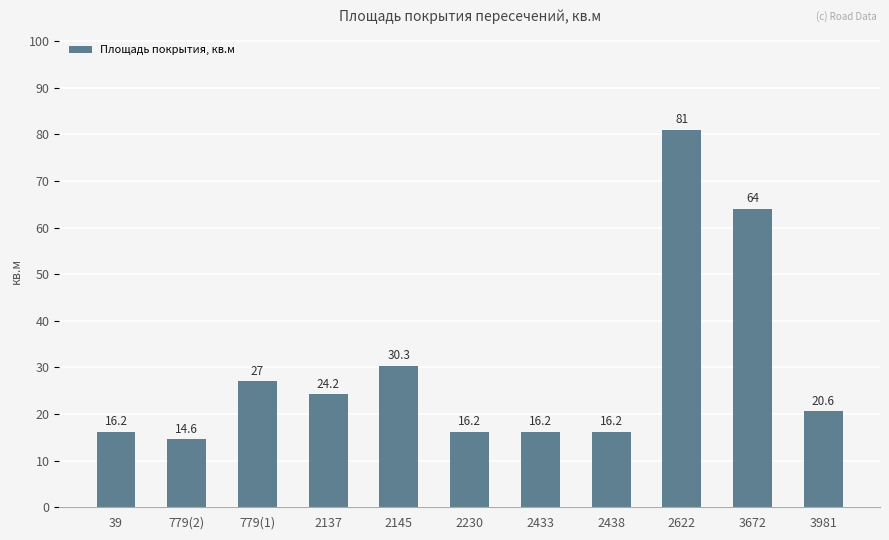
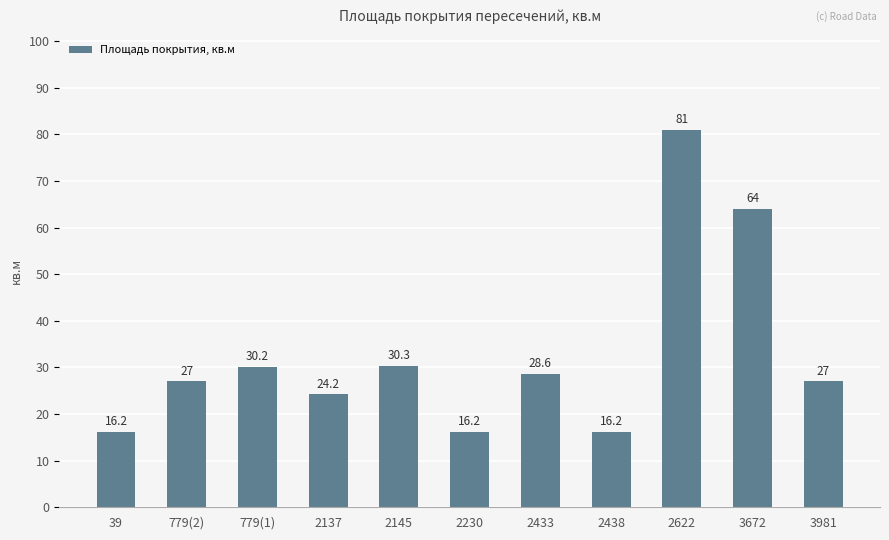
  {
    "39": 16.2,
-   "779(2)": 14.6,
-   "779(1)": 27,
+   "779(2)": 27,
+   "779(1)": 30.2,
    "2137": 24.2,
    "2145": 30.3,
    "2230": 16.2,
-   "2433": 16.2,
+   "2433": 28.6,
    "2438": 16.2,
    "2622": 81,
    "3672": 64,
-   "3981": 20.6
+   "3981": 27
  }
